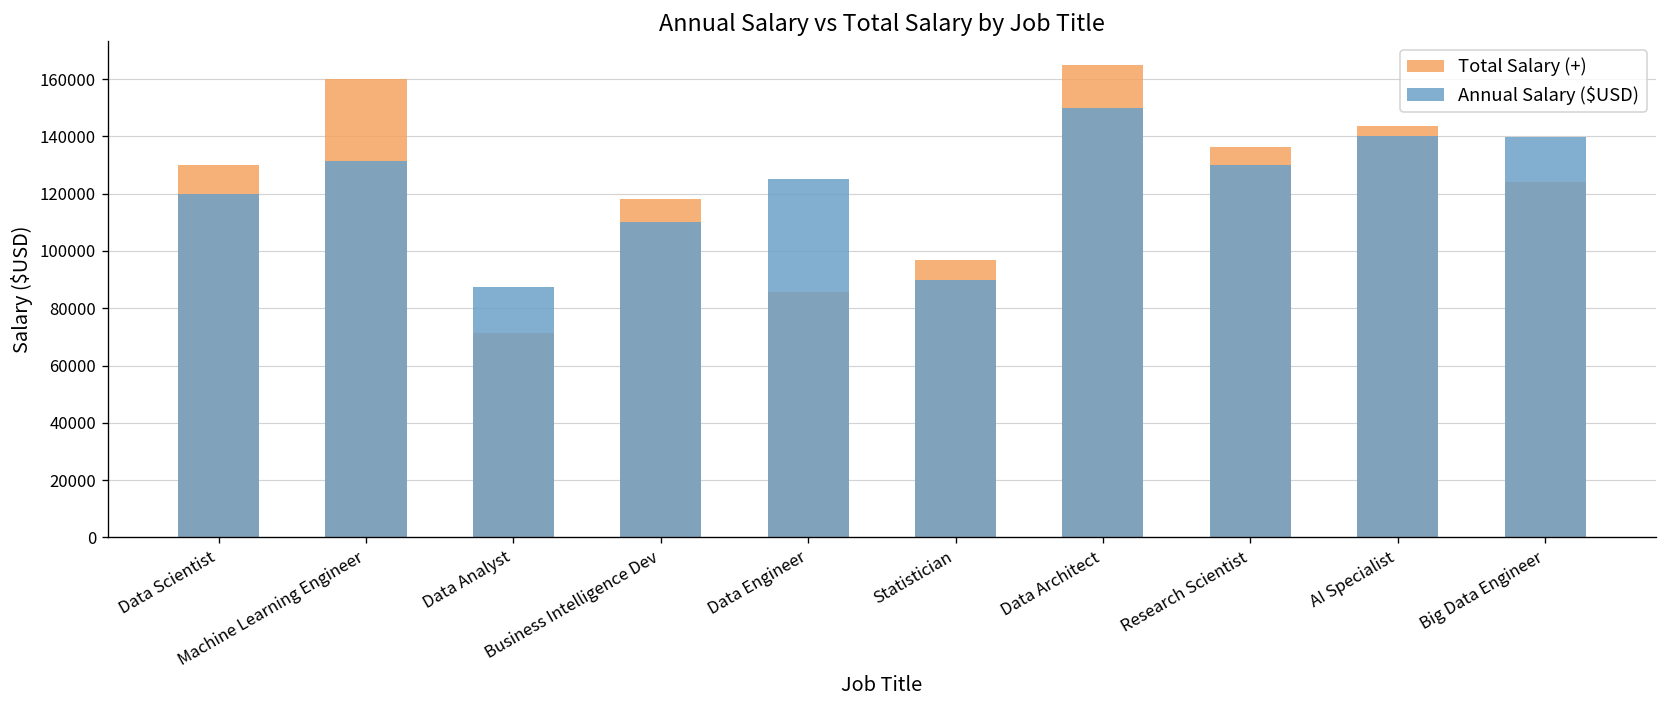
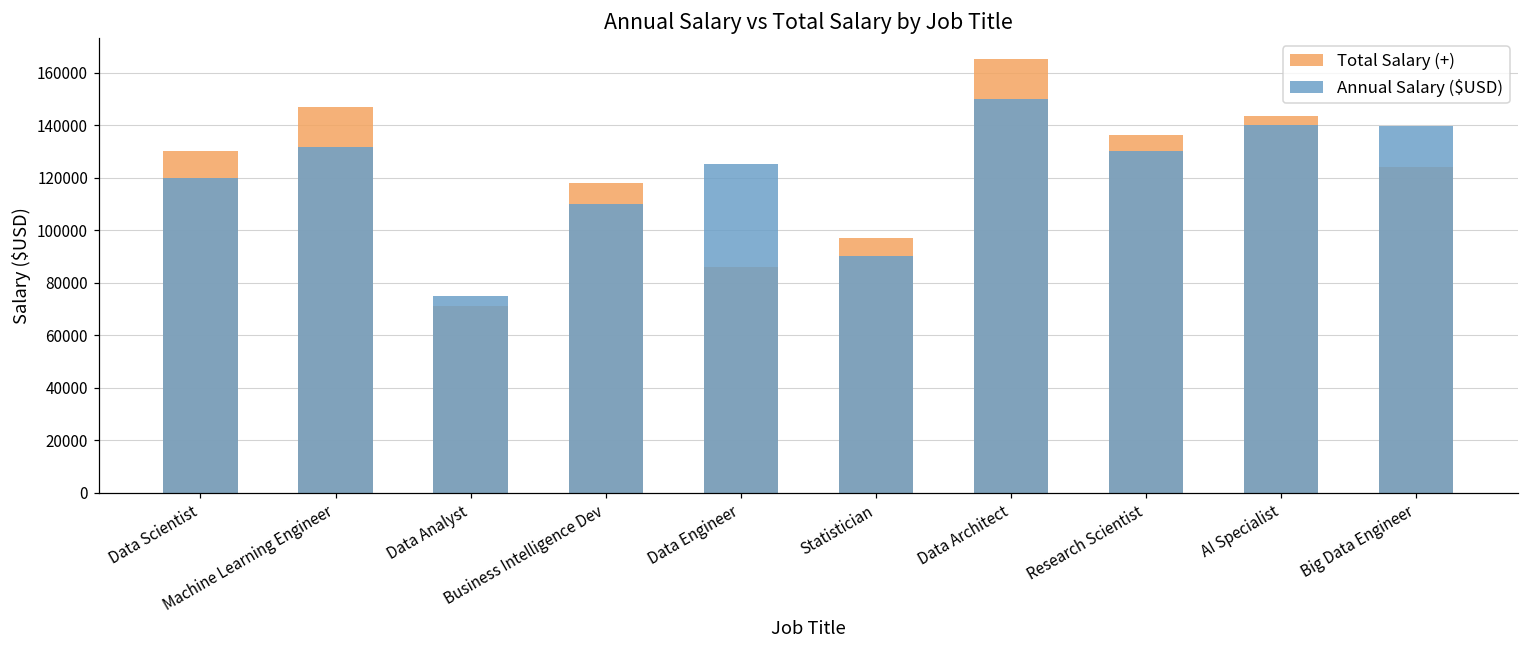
  {
    "Total Salary (+)": {
      "Data Scientist": 130000,
-     "Machine Learning Engineer": 160000,
+     "Machine Learning Engineer": 147000,
      "Business Intelligence Dev": 118000,
      "Statistician": 97000,
      "Data Architect": 165000,
      "Research Scientist": 136000,
      "AI Specialist": 144000
    },
    "Annual Salary ($USD)": {
-     "Data Analyst": 87000,
+     "Data Analyst": 75000,
      "Data Engineer": 125000,
      "Big Data Engineer": 140000
    }
  }
